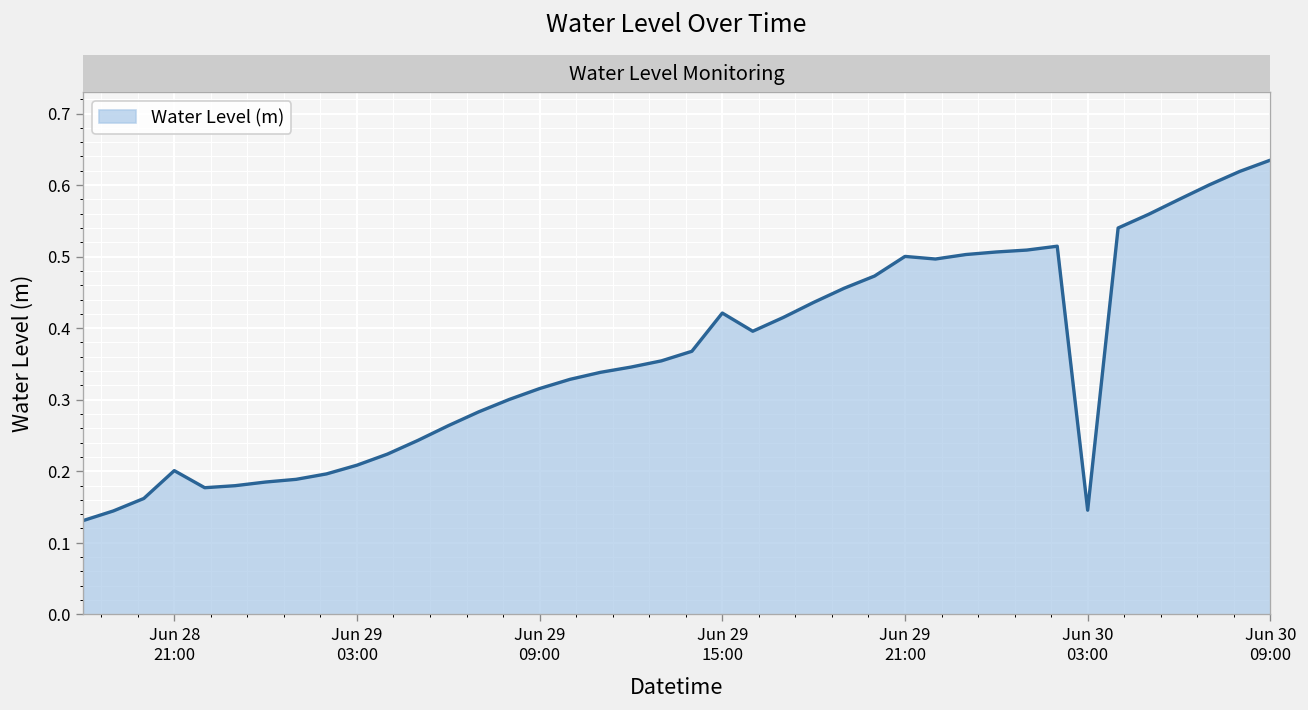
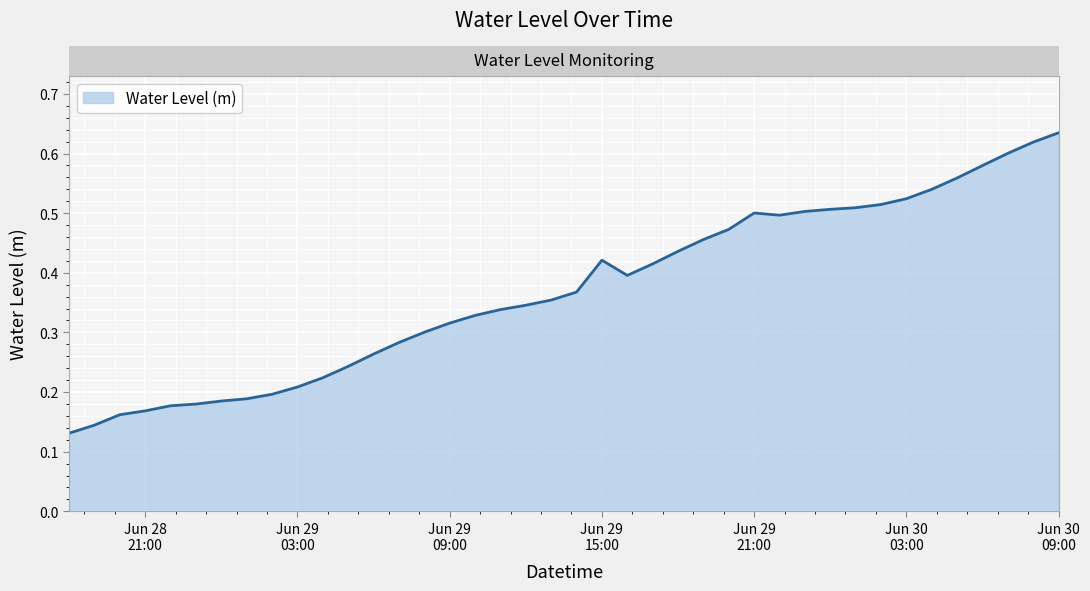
  {
-   "Jun 28 21:00": 0.20,
+   "Jun 28 21:00": 0.17,
    "Jun 29 03:00": 0.21,
    "Jun 29 09:00": 0.32,
    "Jun 29 15:00": 0.42,
    "Jun 29 21:00": 0.50,
-   "Jun 30 03:00": 0.15,
+   "Jun 30 03:00": 0.52,
    "Jun 30 09:00": 0.63
  }
